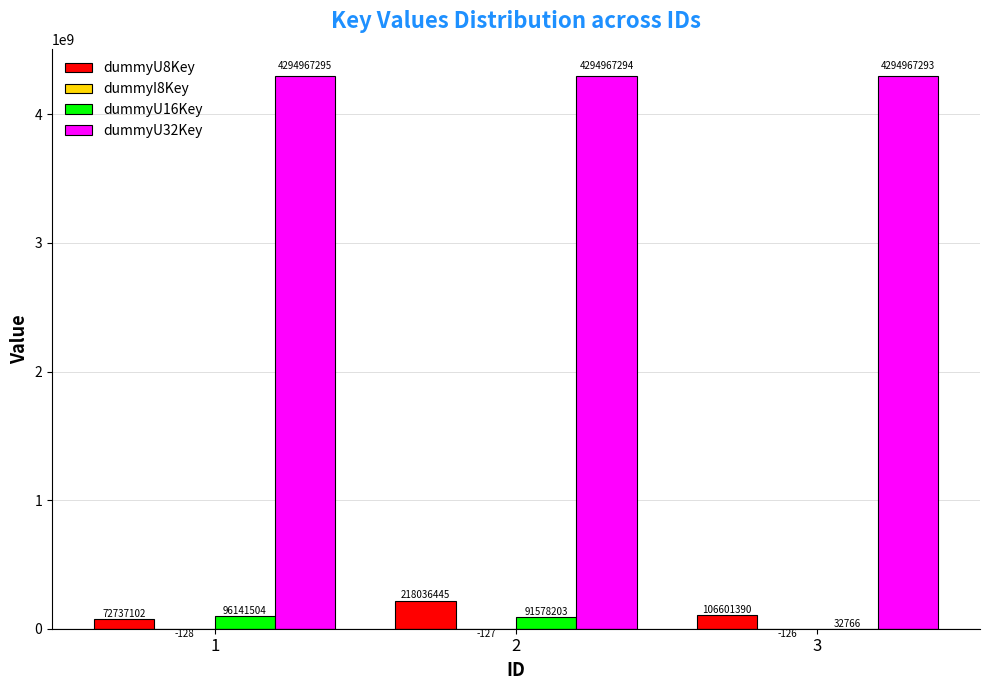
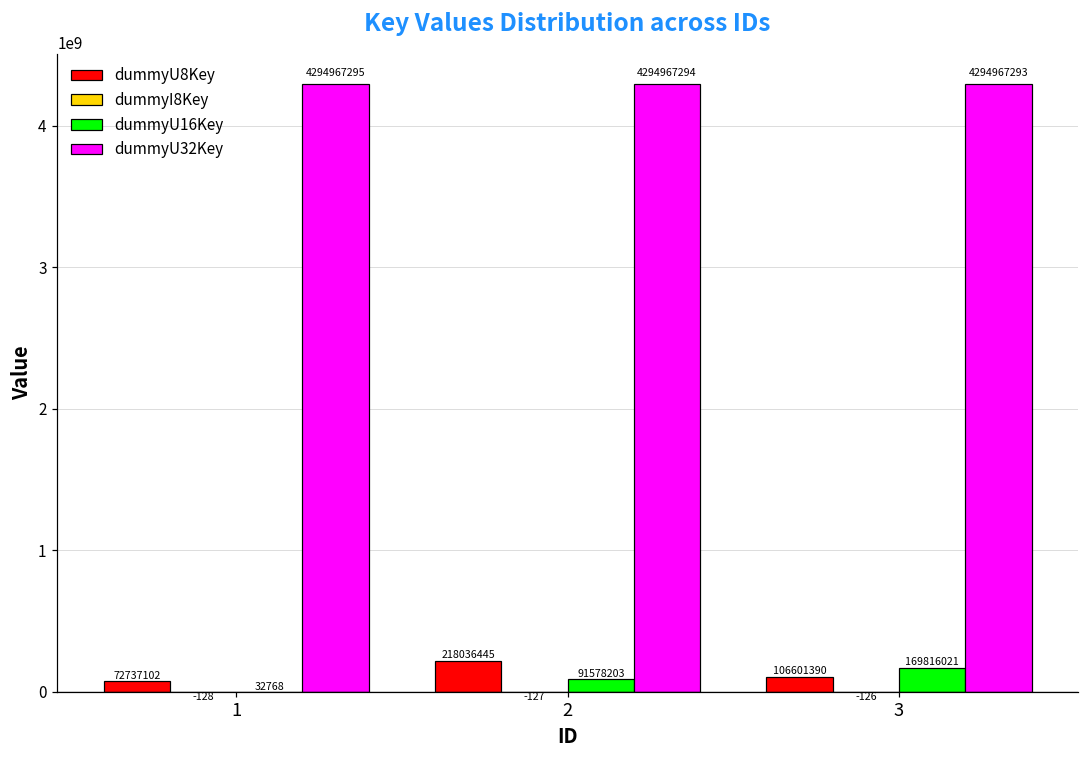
  {
    "dummyU8Key": {
      "1": 72737102,
      "2": 218036445,
      "3": 106601390
    },
    "dummyI8Key": {
      "1": -128,
      "2": -127,
      "3": -126
    },
    "dummyU16Key": {
-     "1": 96141504,
+     "1": 32768,
      "2": 91578203,
-     "3": 32766
+     "3": 169816021
    },
    "dummyU32Key": {
      "1": 4294967295,
      "2": 4294967294,
      "3": 4294967293
    }
  }
